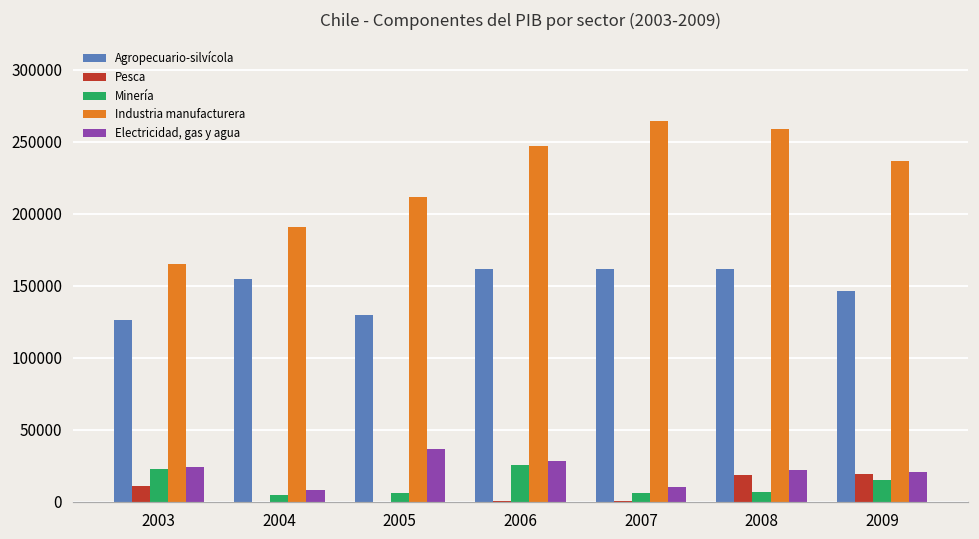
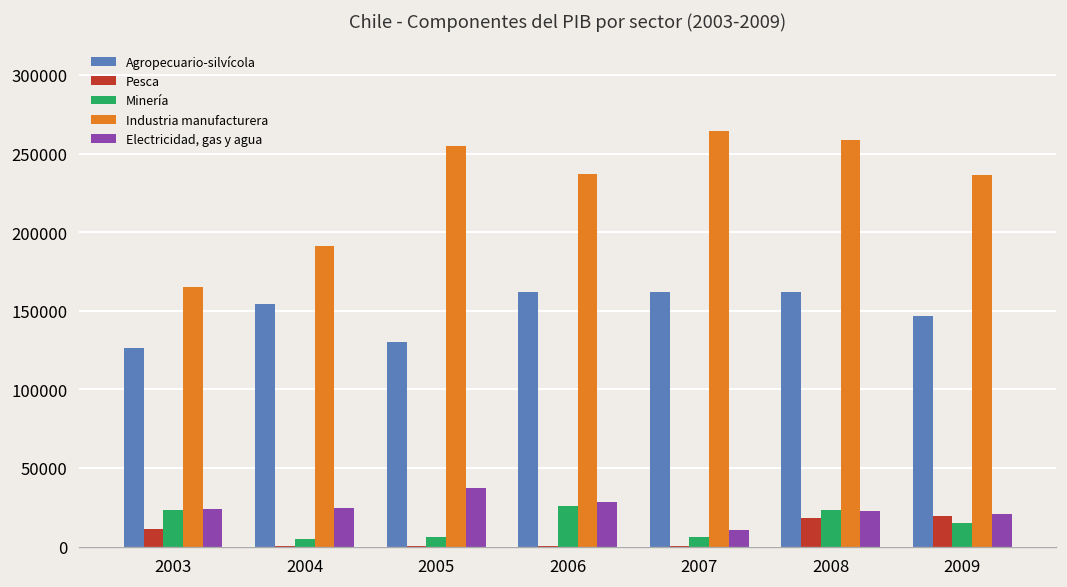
  {
    "Agropecuario-silvícola": {
      "2003": 126000,
      "2004": 155000,
      "2005": 130000,
      "2006": 162000,
      "2007": 162000,
      "2008": 162000,
      "2009": 146000
    },
    "Pesca": {
      "2003": 11000,
      "2008": 18000,
      "2009": 19000
    },
    "Minería": {
      "2003": 23000,
      "2004": 5000,
      "2005": 6000,
      "2006": 26000,
      "2007": 6000,
-     "2008": 7000,
+     "2008": 23000,
      "2009": 15000
    },
    "Industria manufacturera": {
      "2003": 165000,
      "2004": 191000,
-     "2005": 211000,
-     "2006": 247000,
+     "2005": 255000,
+     "2006": 237000,
      "2007": 264000,
      "2008": 259000,
      "2009": 237000
    },
    "Electricidad, gas y agua": {
      "2003": 24000,
-     "2004": 8000,
+     "2004": 25000,
      "2005": 37000,
      "2006": 28000,
      "2007": 10000,
      "2008": 22000,
      "2009": 21000
    }
  }
